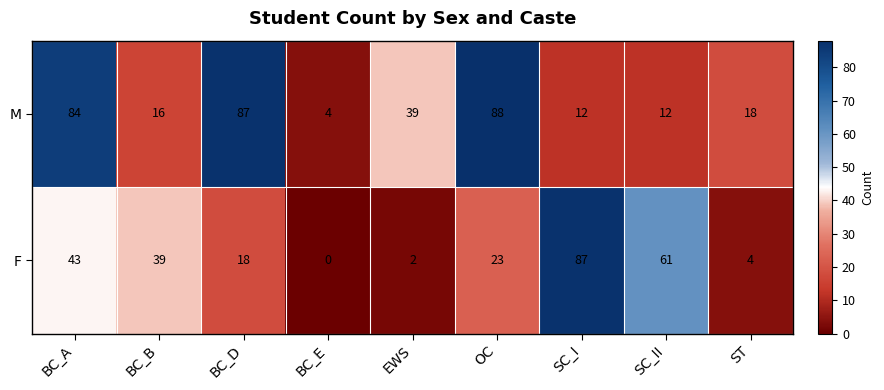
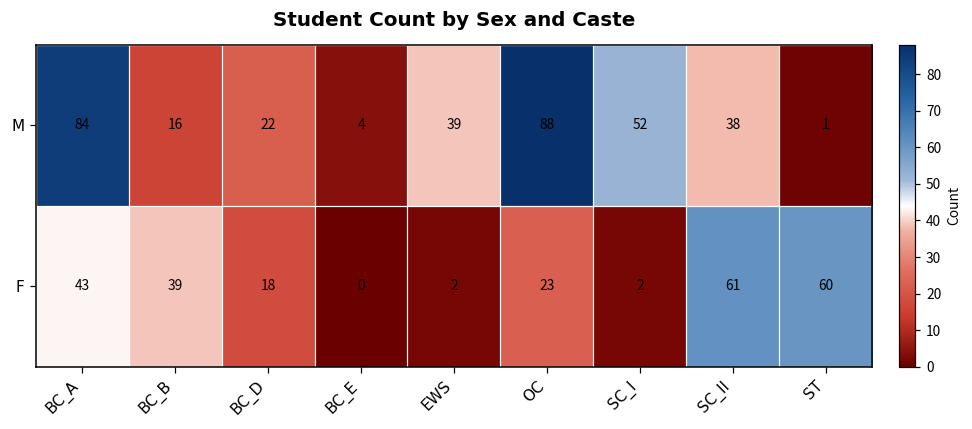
  {
    "M": {
      "BC_A": 84,
      "BC_B": 16,
-     "BC_D": 87,
+     "BC_D": 22,
      "BC_E": 4,
      "EWS": 39,
      "OC": 88,
-     "SC_I": 12,
-     "SC_II": 12,
-     "ST": 18
+     "SC_I": 52,
+     "SC_II": 38,
+     "ST": 1
    },
    "F": {
      "BC_A": 43,
      "BC_B": 39,
      "BC_D": 18,
      "BC_E": 0,
      "EWS": 2,
      "OC": 23,
-     "SC_I": 87,
+     "SC_I": 2,
      "SC_II": 61,
-     "ST": 4
+     "ST": 60
    }
  }
